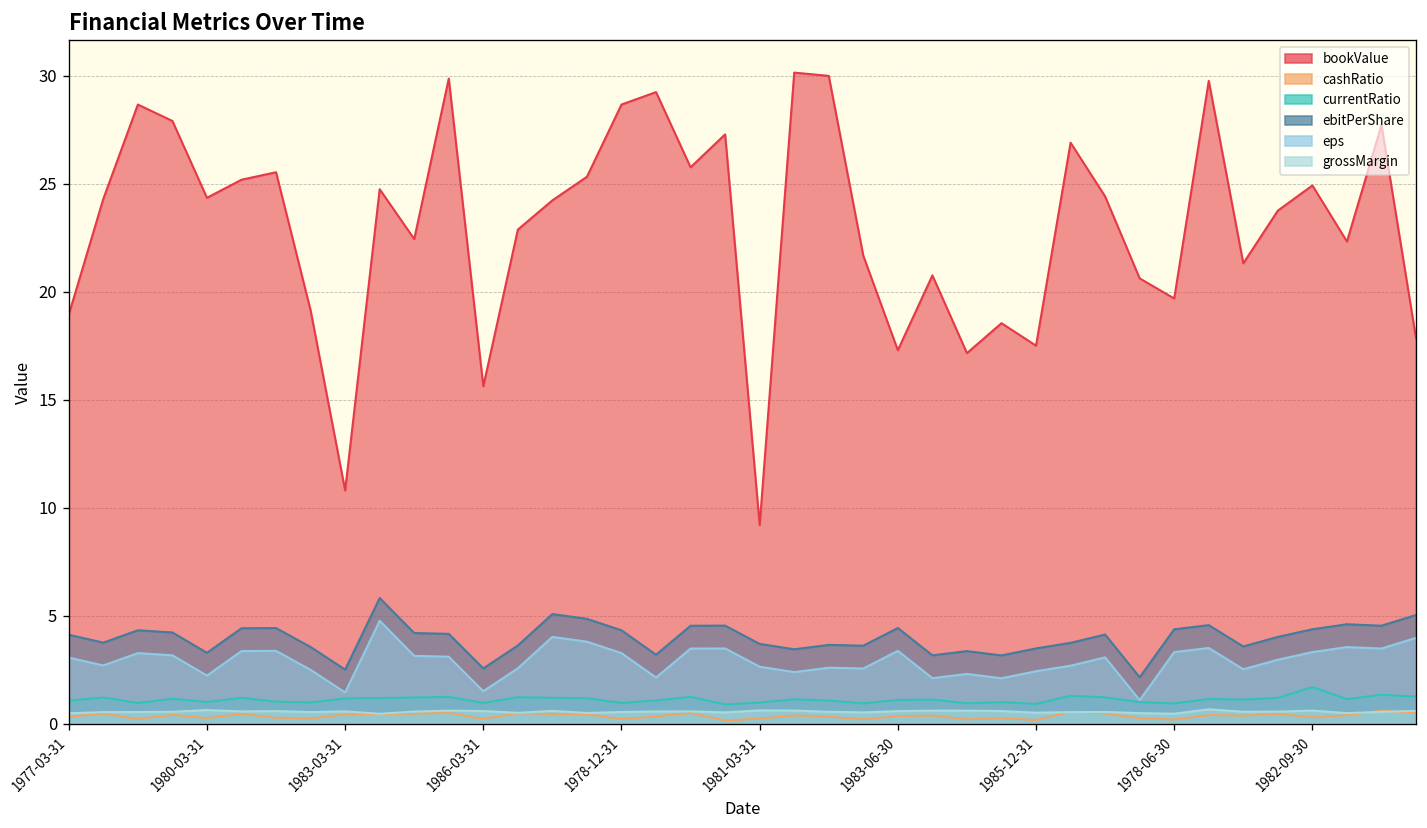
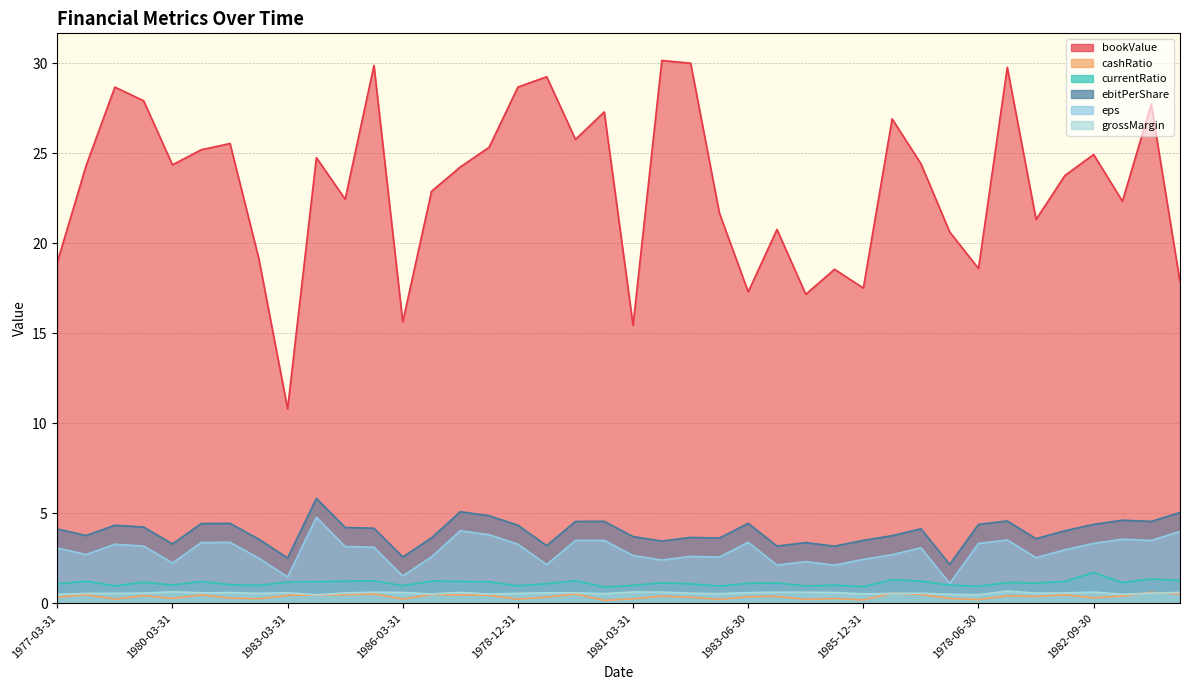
  {
    "bookValue": {
      "1977-03-31": 18.9,
      "1980-03-31": 24.4,
      "1983-03-31": 10.8,
      "1986-03-31": 15.6,
      "1978-12-31": 28.7,
-     "1981-03-31": 9.2,
+     "1981-03-31": 15.4,
      "1983-06-30": 17.3,
      "1985-12-31": 17.5,
-     "1978-06-30": 19.7,
+     "1978-06-30": 18.6,
      "1982-09-30": 24.9
    },
    "cashRatio": {
      "1977-03-31": 0.3,
      "1980-03-31": 0.3,
      "1983-03-31": 0.4,
      "1986-03-31": 0.2,
      "1978-12-31": 0.2,
      "1981-03-31": 0.2,
      "1983-06-30": 0.4,
      "1985-12-31": 0.2,
      "1978-06-30": 0.2,
      "1982-09-30": 0.3
    },
    "currentRatio": {
      "1977-03-31": 1.1,
      "1980-03-31": 1.0,
      "1983-03-31": 1.2,
      "1986-03-31": 1.0,
      "1978-12-31": 1.0,
      "1981-03-31": 1.0,
      "1983-06-30": 1.1,
      "1985-12-31": 0.9,
      "1978-06-30": 0.9,
      "1982-09-30": 1.7
    },
    "ebitPerShare": {
      "1977-03-31": 4.1,
      "1980-03-31": 3.3,
      "1983-03-31": 2.5,
      "1986-03-31": 2.6,
      "1978-12-31": 4.3,
      "1981-03-31": 3.7,
      "1983-06-30": 4.4,
      "1985-12-31": 3.5,
      "1978-06-30": 4.4,
      "1982-09-30": 4.4
    }
  }
